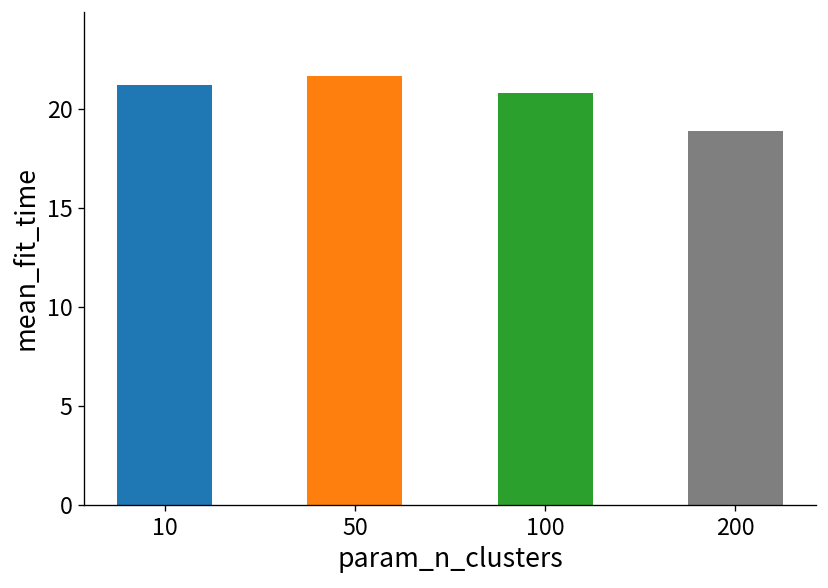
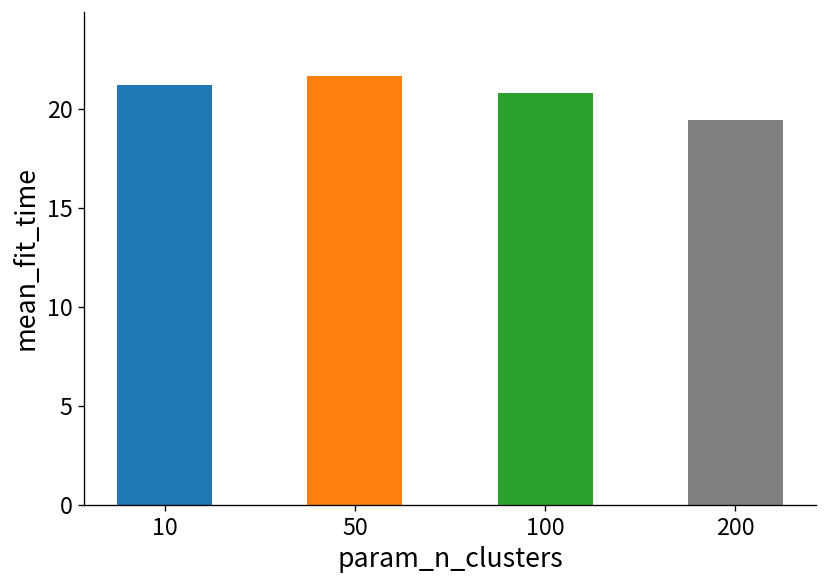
  {
    "10": 21.2,
    "50": 21.7,
    "100": 20.8,
-   "200": 18.9
+   "200": 19.4
  }
